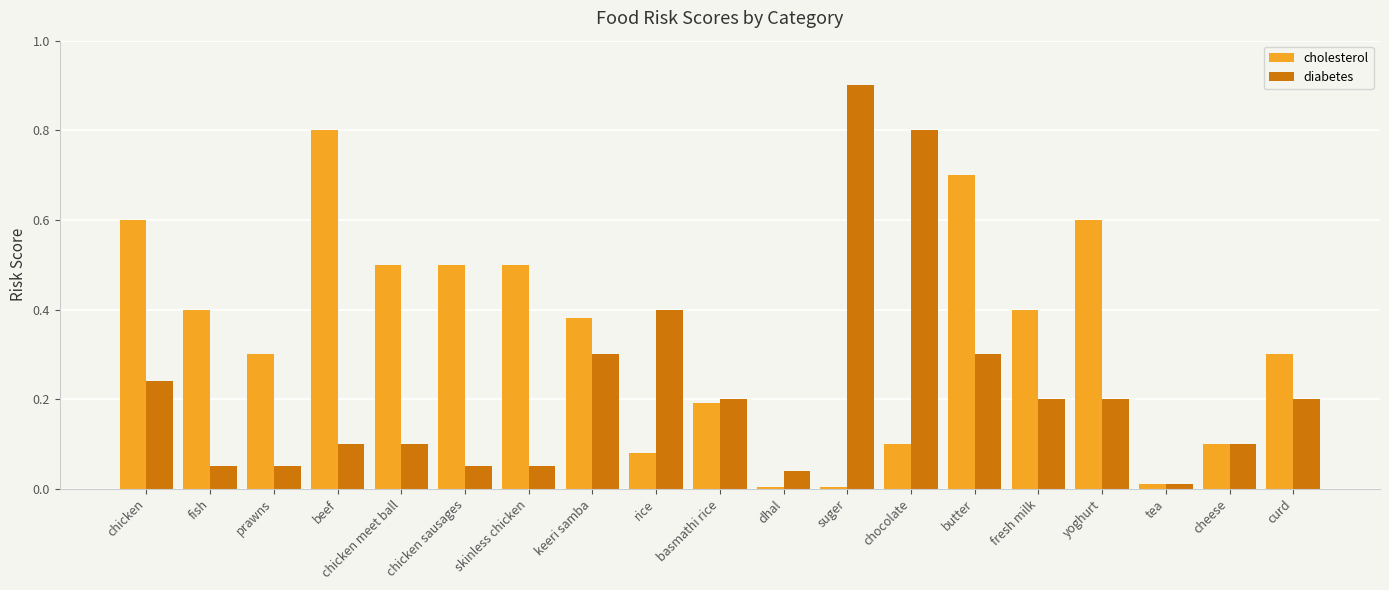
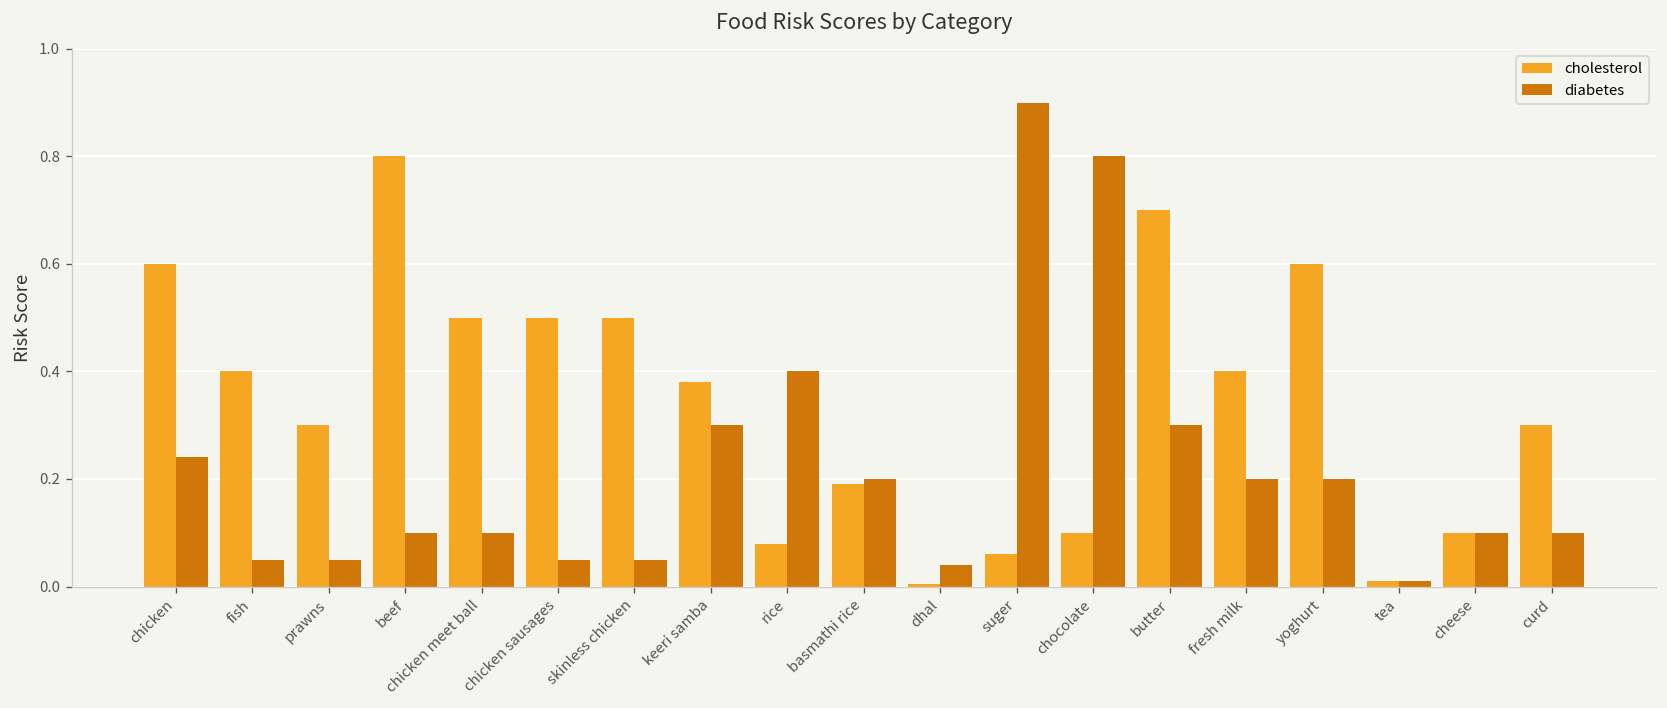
  {
    "cholesterol": {
      "chicken": 0.60,
      "fish": 0.40,
      "prawns": 0.30,
      "beef": 0.80,
      "chicken meet ball": 0.50,
      "chicken sausages": 0.50,
      "skinless chicken": 0.50,
      "keeri samba": 0.38,
      "rice": 0.08,
      "basmathi rice": 0.19,
-     "suger": 0.01,
+     "suger": 0.06,
      "chocolate": 0.10,
      "butter": 0.70,
      "fresh milk": 0.40,
      "yoghurt": 0.60,
      "tea": 0.01,
      "cheese": 0.10,
      "curd": 0.30
    },
    "diabetes": {
      "chicken": 0.24,
      "fish": 0.05,
      "prawns": 0.05,
      "beef": 0.1,
      "chicken meet ball": 0.1,
      "chicken sausages": 0.05,
      "skinless chicken": 0.05,
      "keeri samba": 0.3,
      "rice": 0.4,
      "basmathi rice": 0.2,
      "dhal": 0.04,
      "suger": 0.9,
      "chocolate": 0.8,
      "butter": 0.3,
      "fresh milk": 0.2,
      "yoghurt": 0.2,
      "tea": 0.01,
      "cheese": 0.1,
-     "curd": 0.2
+     "curd": 0.1
    }
  }
